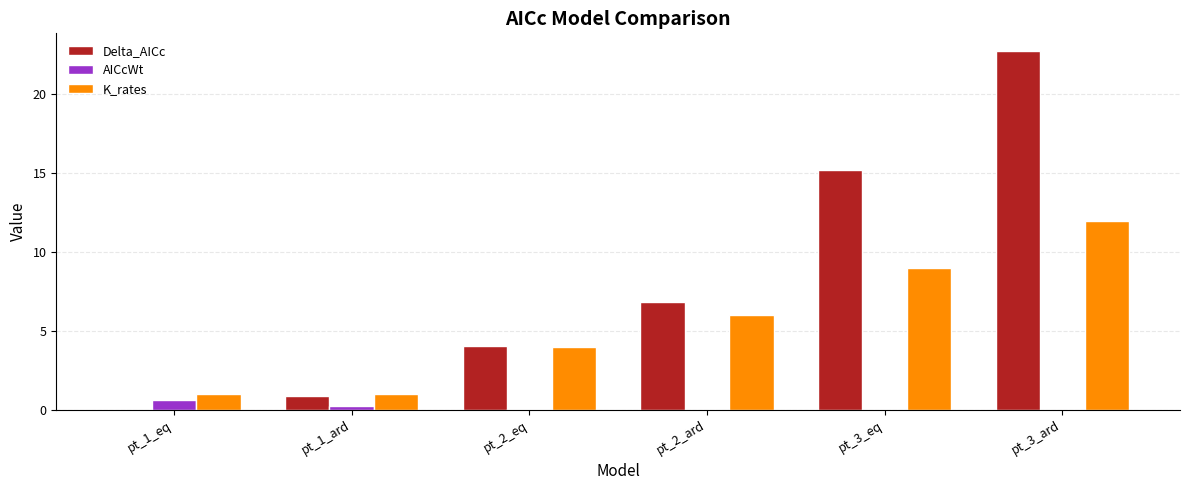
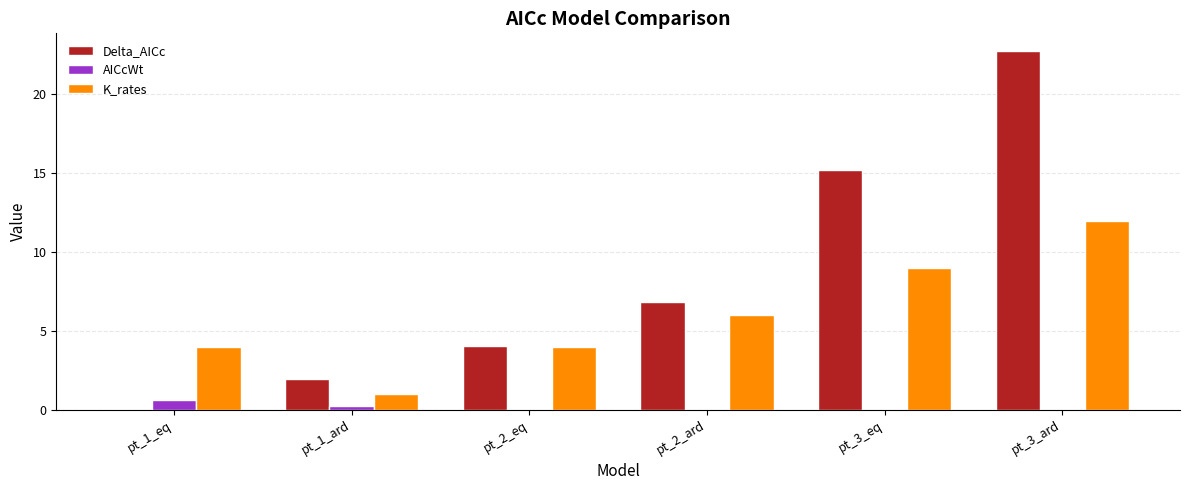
  {
    "Delta_AICc": {
      "pt_1_eq": 0.0,
-     "pt_1_ard": 0.9,
+     "pt_1_ard": 1.9,
      "pt_2_eq": 4.1,
      "pt_2_ard": 6.8,
      "pt_3_eq": 15.2,
      "pt_3_ard": 22.7
    },
    "AICcWt": {
      "pt_1_eq": 0.7,
      "pt_1_ard": 0.2
    },
    "K_rates": {
-     "pt_1_eq": 1,
+     "pt_1_eq": 4,
      "pt_1_ard": 1,
      "pt_2_eq": 4,
      "pt_2_ard": 6,
      "pt_3_eq": 9,
      "pt_3_ard": 12
    }
  }
